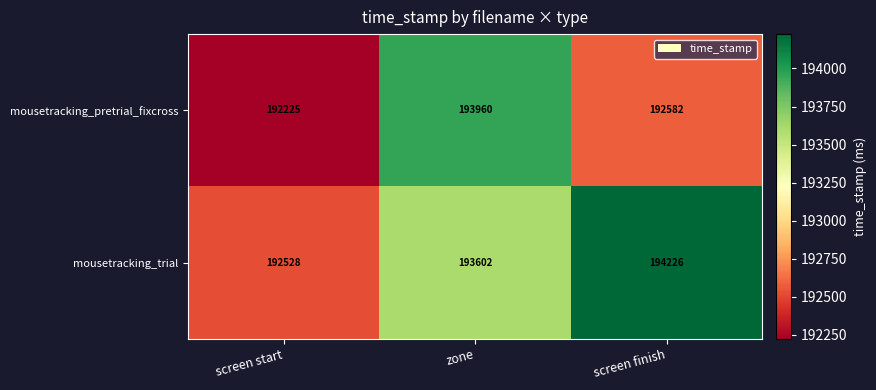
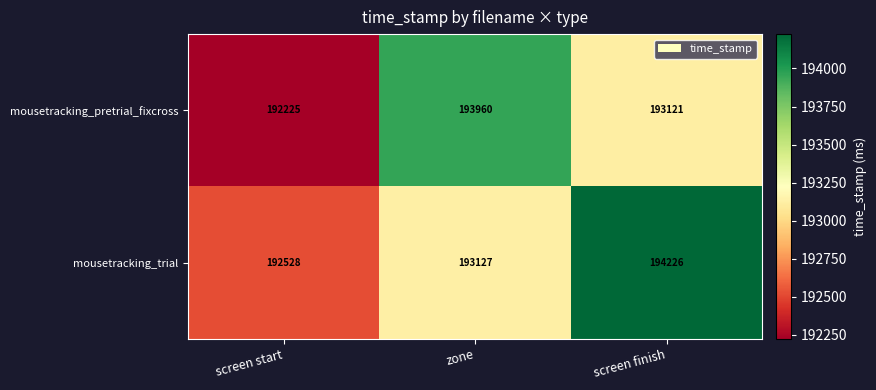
  {
    "mousetracking_pretrial_fixcross": {
      "screen start": 192225,
      "zone": 193960,
-     "screen finish": 192582
+     "screen finish": 193121
    },
    "mousetracking_trial": {
      "screen start": 192528,
-     "zone": 193602,
+     "zone": 193127,
      "screen finish": 194226
    }
  }
